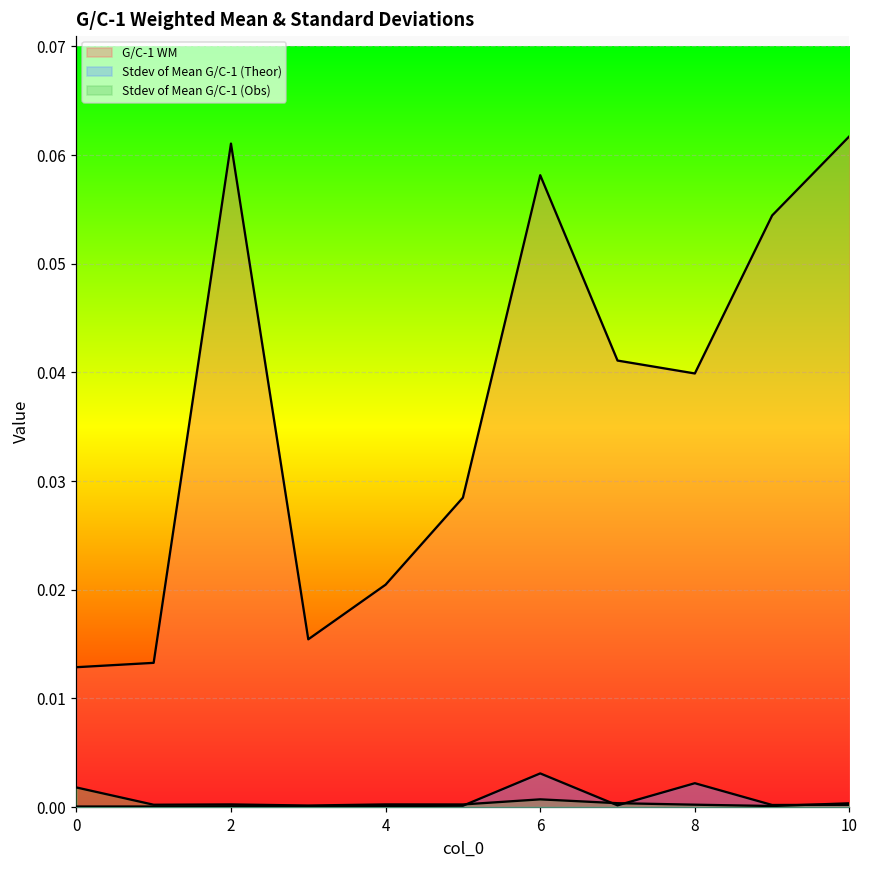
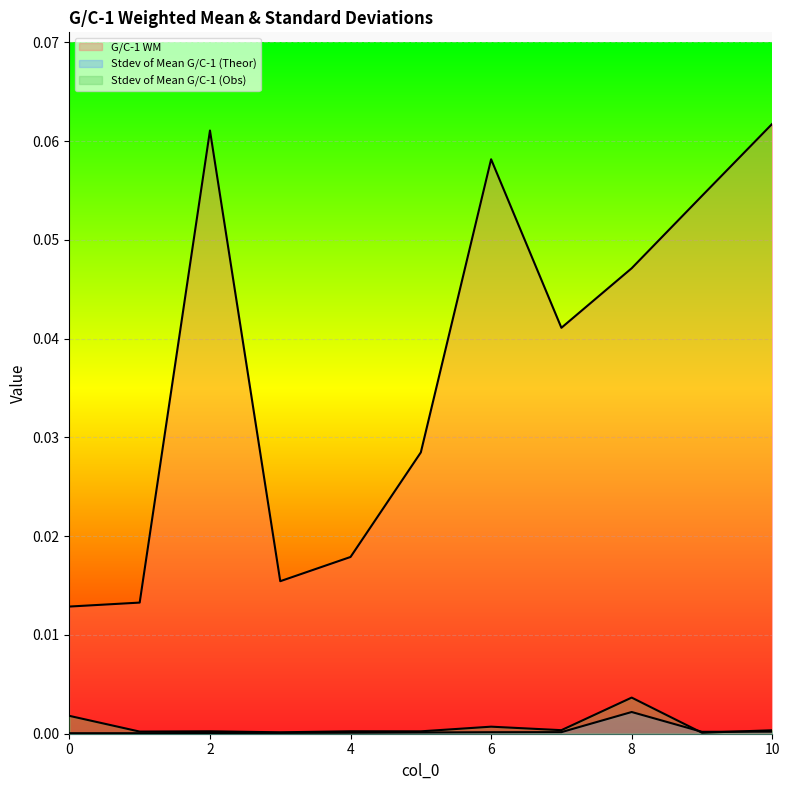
  {
    "G/C-1 WM": {
      "0": 0.013,
      "2": 0.061,
-     "4": 0.020,
+     "4": 0.018,
      "6": 0.058,
-     "8": 0.040,
+     "8": 0.047,
      "10": 0.062
    },
    "Stdev of Mean G/C-1 (Theor)": {
      "0": 0.000,
-     "6": 0.003,
+     "6": 0.000,
      "8": 0.002
    },
    "Stdev of Mean G/C-1 (Obs)": {
      "0": 0.002,
      "6": 0.001,
-     "8": 0.000
+     "8": 0.004
    }
  }
